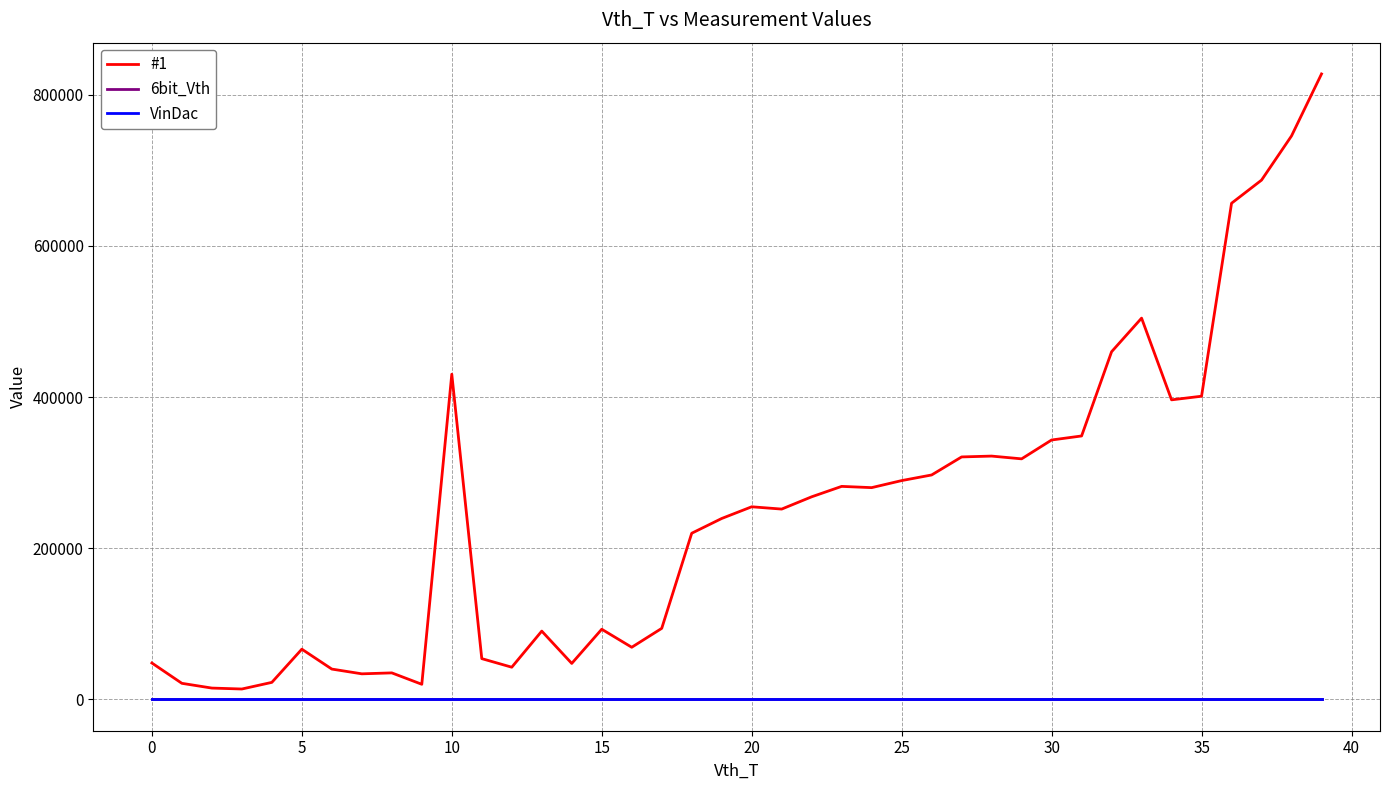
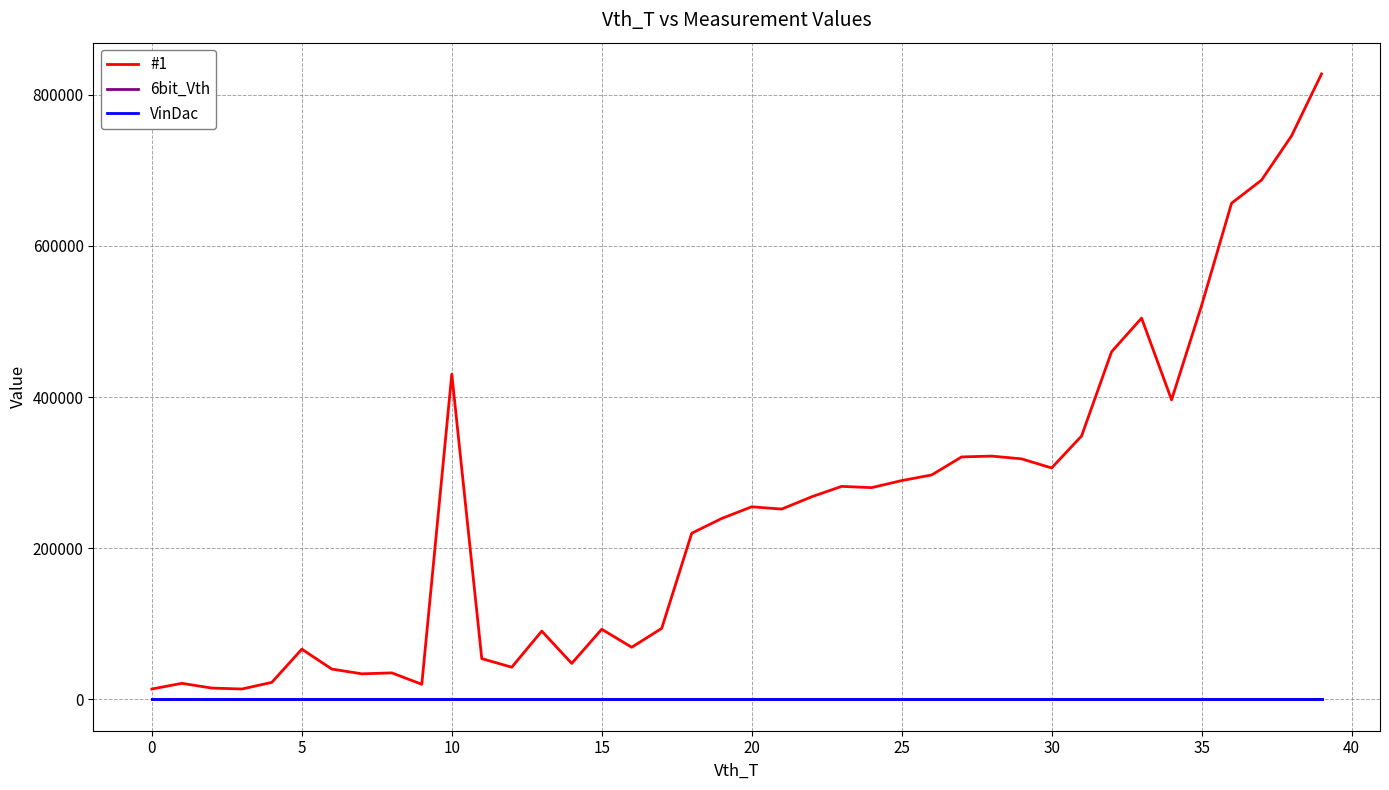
  {
    "#1": {
-     "0": 50000,
+     "0": 10000,
      "5": 70000,
      "10": 430000,
      "15": 90000,
      "20": 250000,
      "25": 290000,
-     "30": 340000,
-     "35": 400000
+     "30": 310000,
+     "35": 520000
    },
    "VinDac": {
      "0": 0,
      "5": 0,
      "10": 0,
      "15": 0,
      "20": 0,
      "25": 0,
      "30": 0,
      "35": 0
    }
  }
